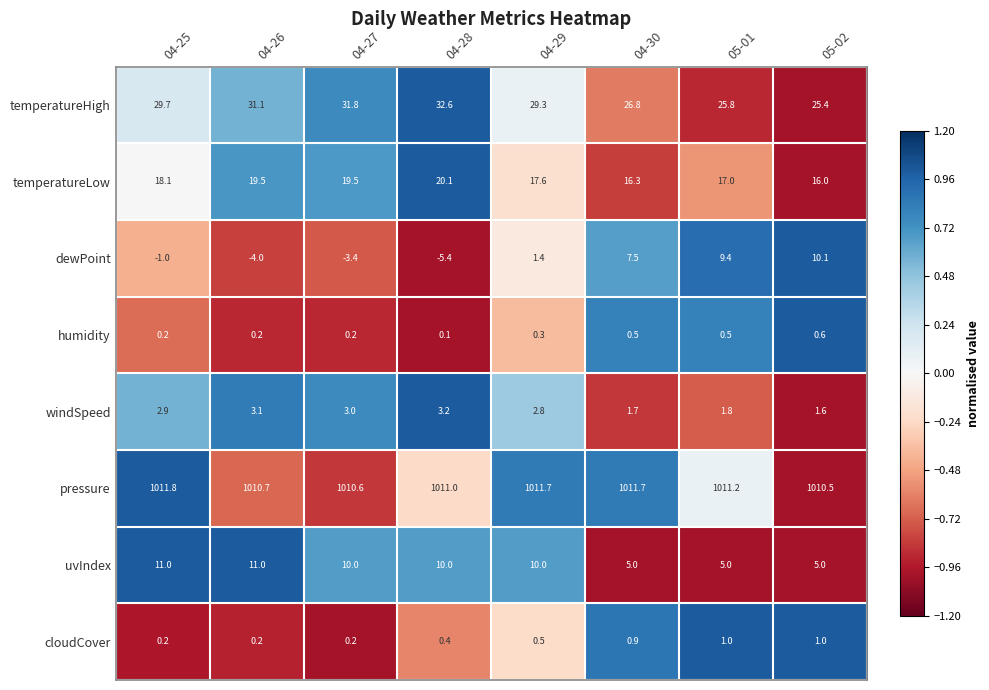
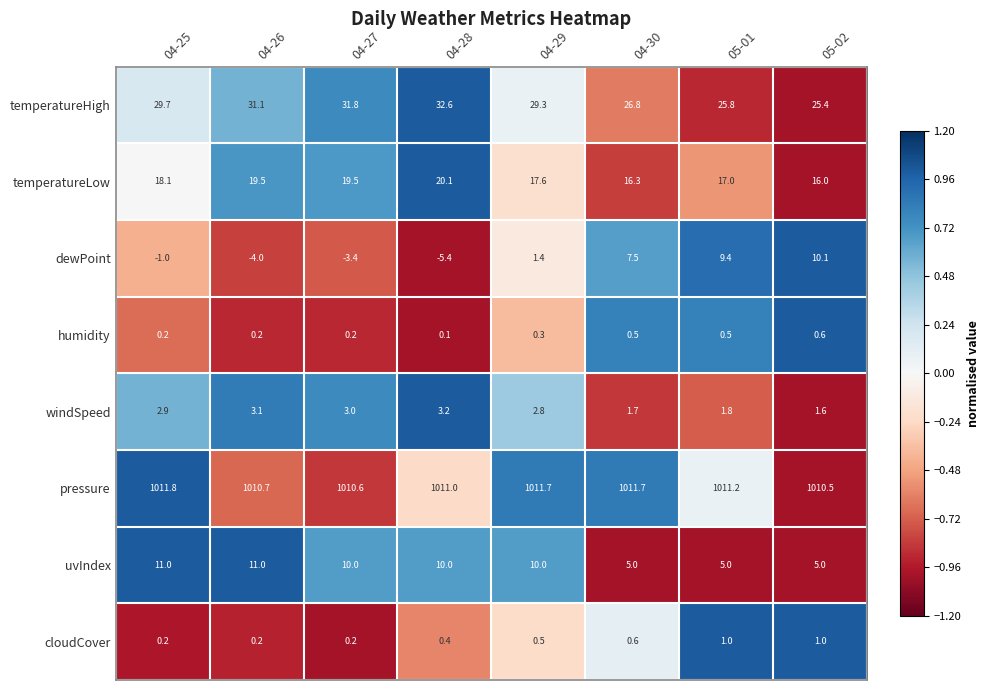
  {
    "temperatureHigh": {
      "04-25": 29.7,
      "04-26": 31.1,
      "04-27": 31.8,
      "04-28": 32.6,
      "04-29": 29.3,
      "04-30": 26.8,
      "05-01": 25.8,
      "05-02": 25.4
    },
    "temperatureLow": {
      "04-25": 18.1,
      "04-26": 19.5,
      "04-27": 19.5,
      "04-28": 20.1,
      "04-29": 17.6,
      "04-30": 16.3,
      "05-01": 17.0,
      "05-02": 16.0
    },
    "dewPoint": {
      "04-25": -1.0,
      "04-26": -4.0,
      "04-27": -3.4,
      "04-28": -5.4,
      "04-29": 1.4,
      "04-30": 7.5,
      "05-01": 9.4,
      "05-02": 10.1
    },
    "humidity": {
      "04-25": 0.2,
      "04-26": 0.2,
      "04-27": 0.2,
      "04-28": 0.1,
      "04-29": 0.3,
      "04-30": 0.5,
      "05-01": 0.5,
      "05-02": 0.6
    },
    "windSpeed": {
      "04-25": 2.9,
      "04-26": 3.1,
      "04-27": 3.0,
      "04-28": 3.2,
      "04-29": 2.8,
      "04-30": 1.7,
      "05-01": 1.8,
      "05-02": 1.6
    },
    "pressure": {
      "04-25": 1011.8,
      "04-26": 1010.7,
      "04-27": 1010.6,
      "04-28": 1011.0,
      "04-29": 1011.7,
      "04-30": 1011.7,
      "05-01": 1011.2,
      "05-02": 1010.5
    },
    "uvIndex": {
      "04-25": 11.0,
      "04-26": 11.0,
      "04-27": 10.0,
      "04-28": 10.0,
      "04-29": 10.0,
      "04-30": 5.0,
      "05-01": 5.0,
      "05-02": 5.0
    },
    "cloudCover": {
      "04-25": 0.2,
      "04-26": 0.2,
      "04-27": 0.2,
      "04-28": 0.4,
      "04-29": 0.5,
-     "04-30": 0.9,
+     "04-30": 0.6,
      "05-01": 1.0,
      "05-02": 1.0
    }
  }
